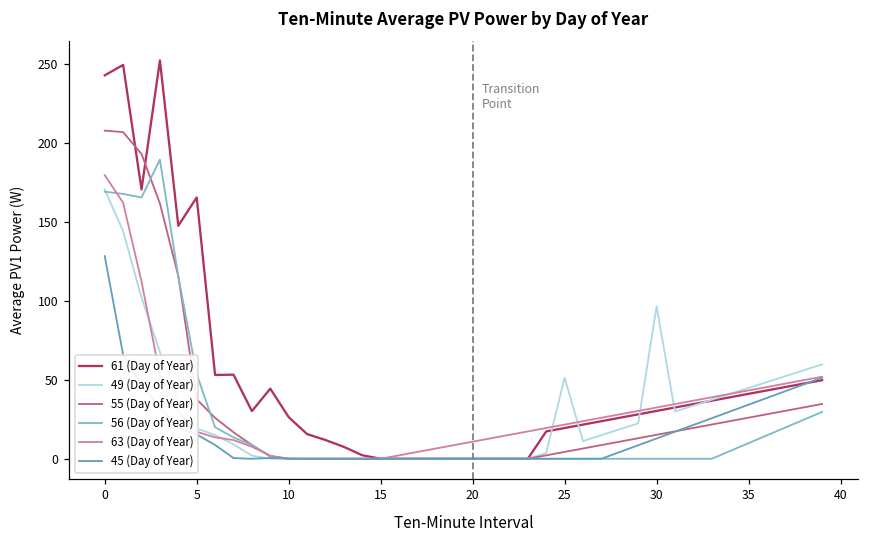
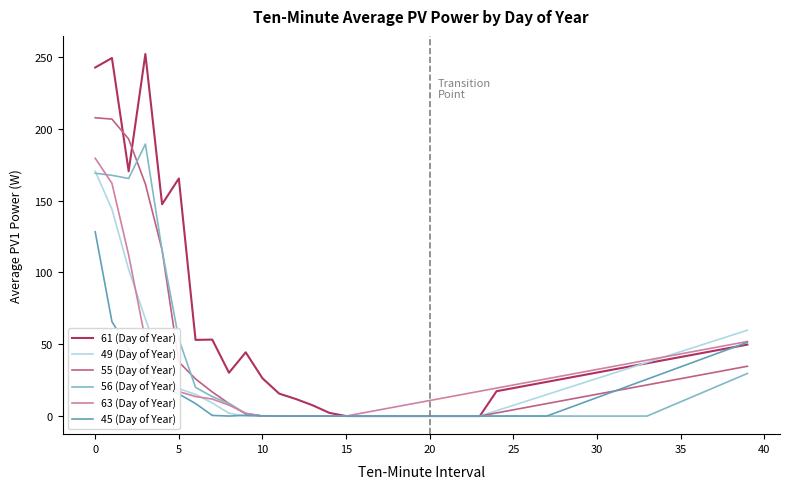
  {
    "49 (Day of Year)": {
-     "25": 51,
-     "30": 96
+     "25": 7,
+     "30": 26
    }
  }
